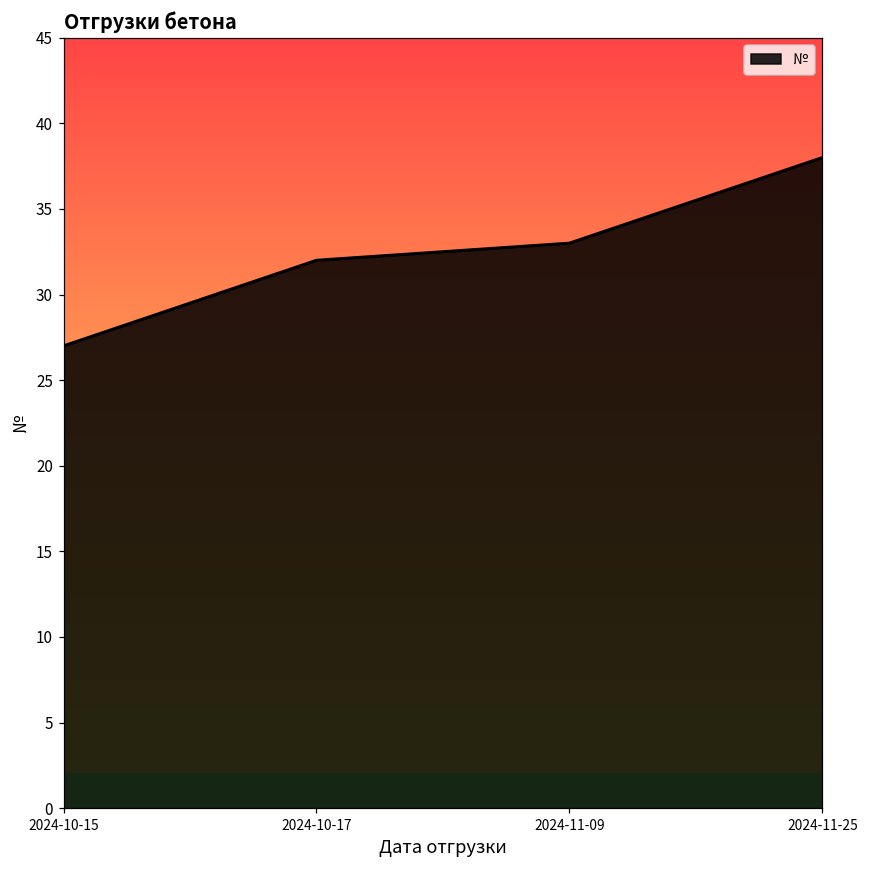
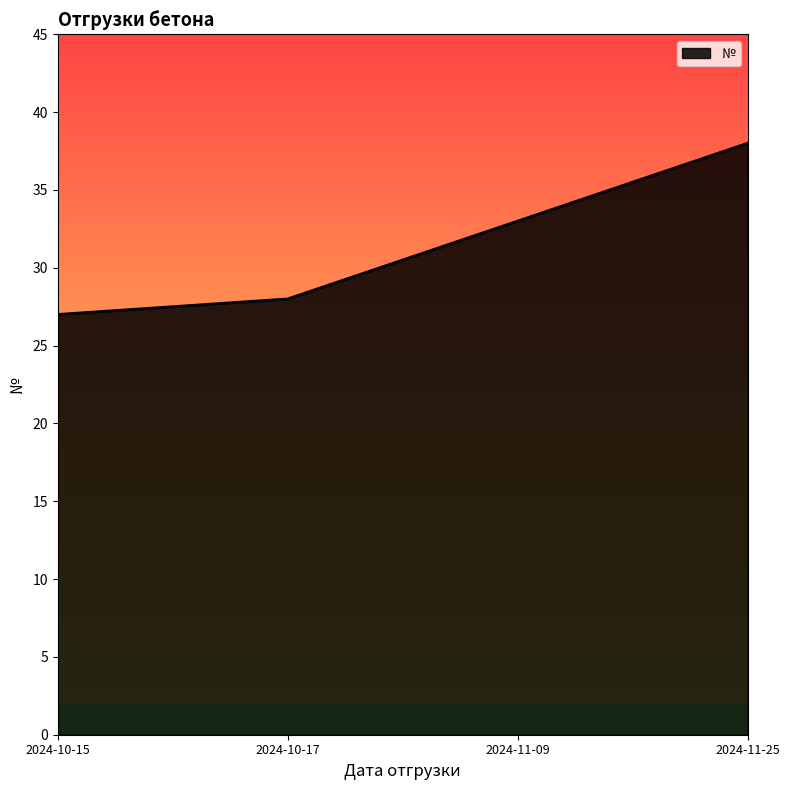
  {
    "2024-10-15": 27,
-   "2024-10-17": 32,
+   "2024-10-17": 28,
    "2024-11-09": 33,
    "2024-11-25": 38
  }
